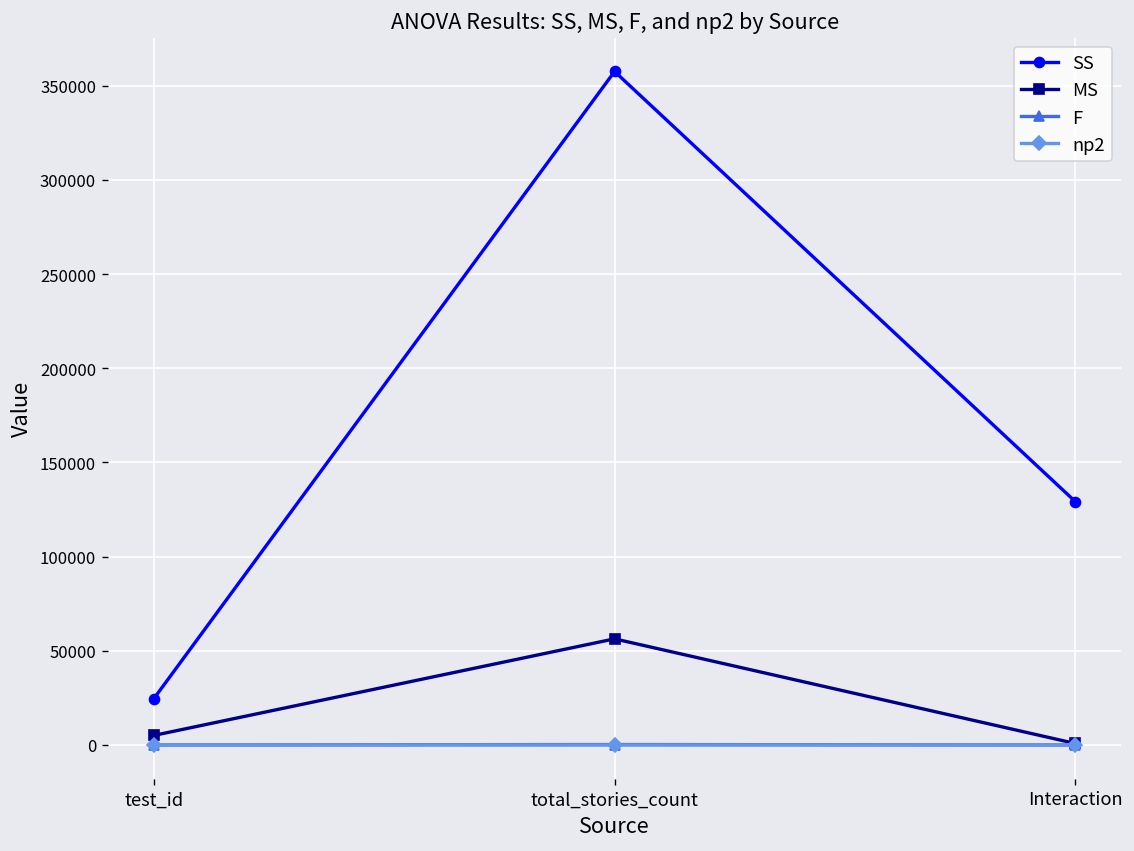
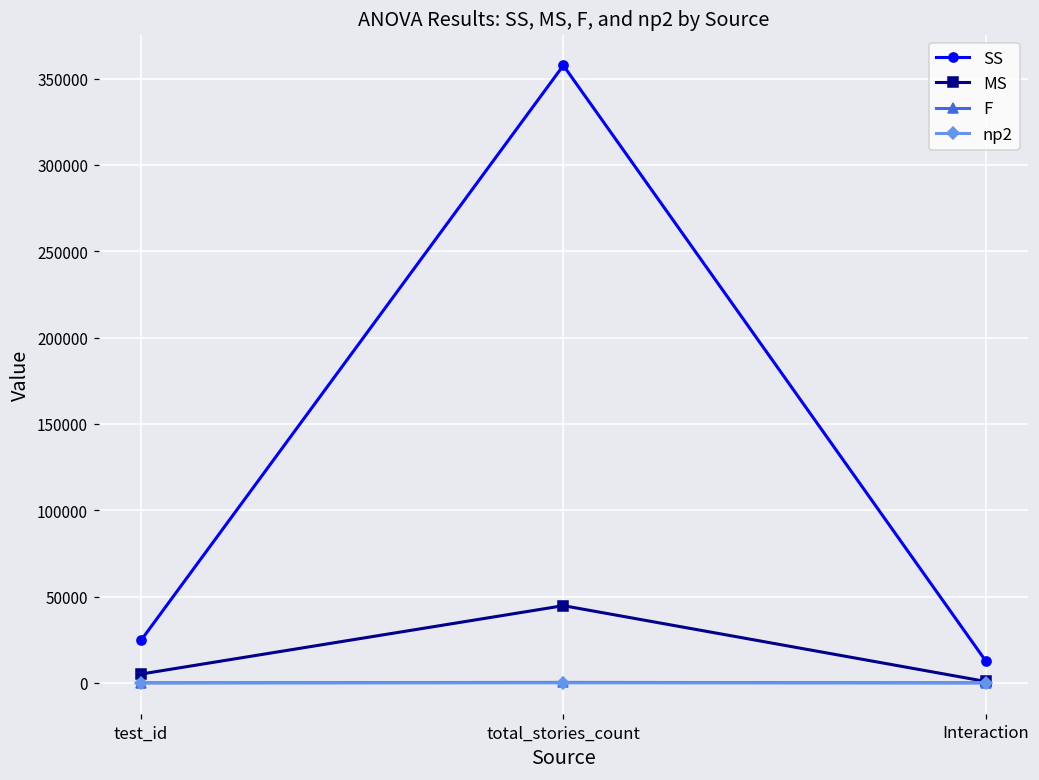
  {
    "SS": {
      "test_id": 25000,
      "total_stories_count": 358000,
-     "Interaction": 129000
+     "Interaction": 13000
    },
    "MS": {
      "test_id": 5000,
-     "total_stories_count": 56000
+     "total_stories_count": 45000
    }
  }
